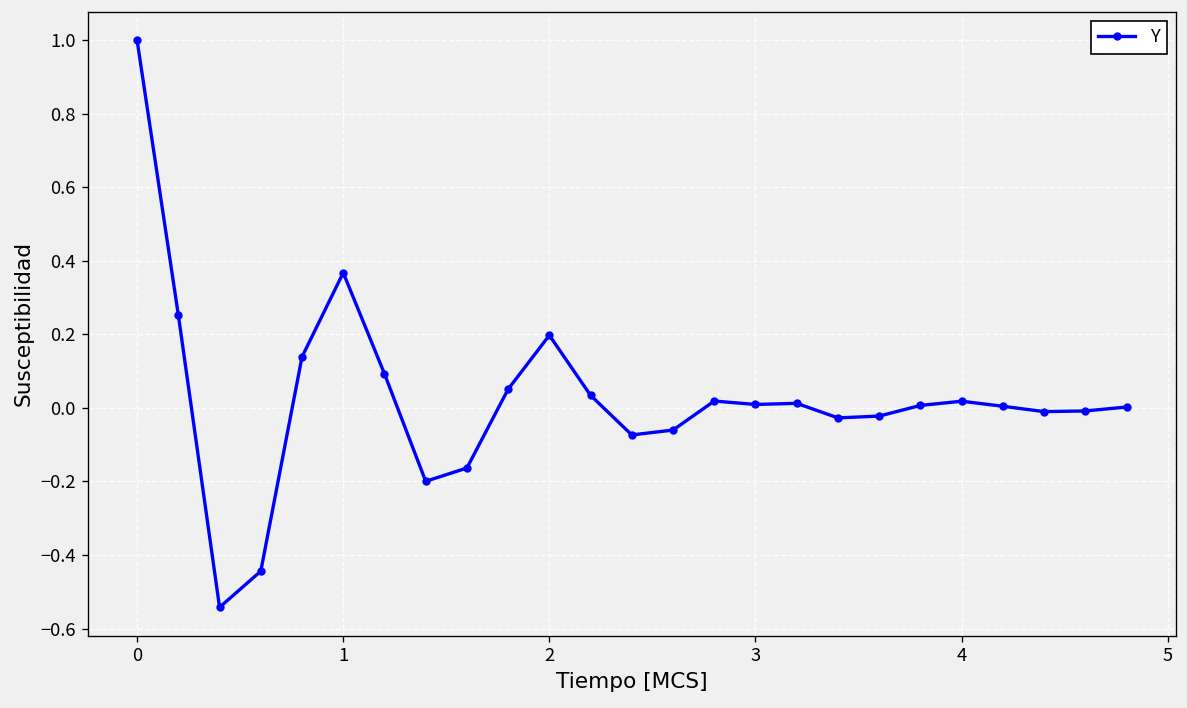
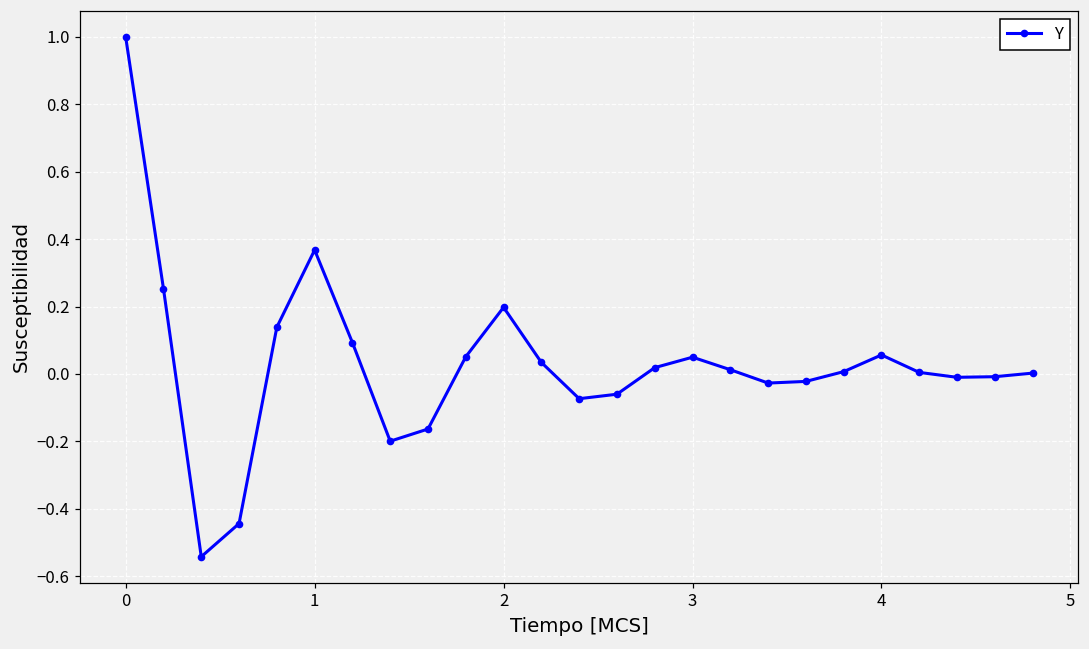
  {
    "0": 1.00,
    "1": 0.37,
    "2": 0.20,
-   "3": 0.01,
-   "4": 0.02
+   "3": 0.05,
+   "4": 0.06
  }
